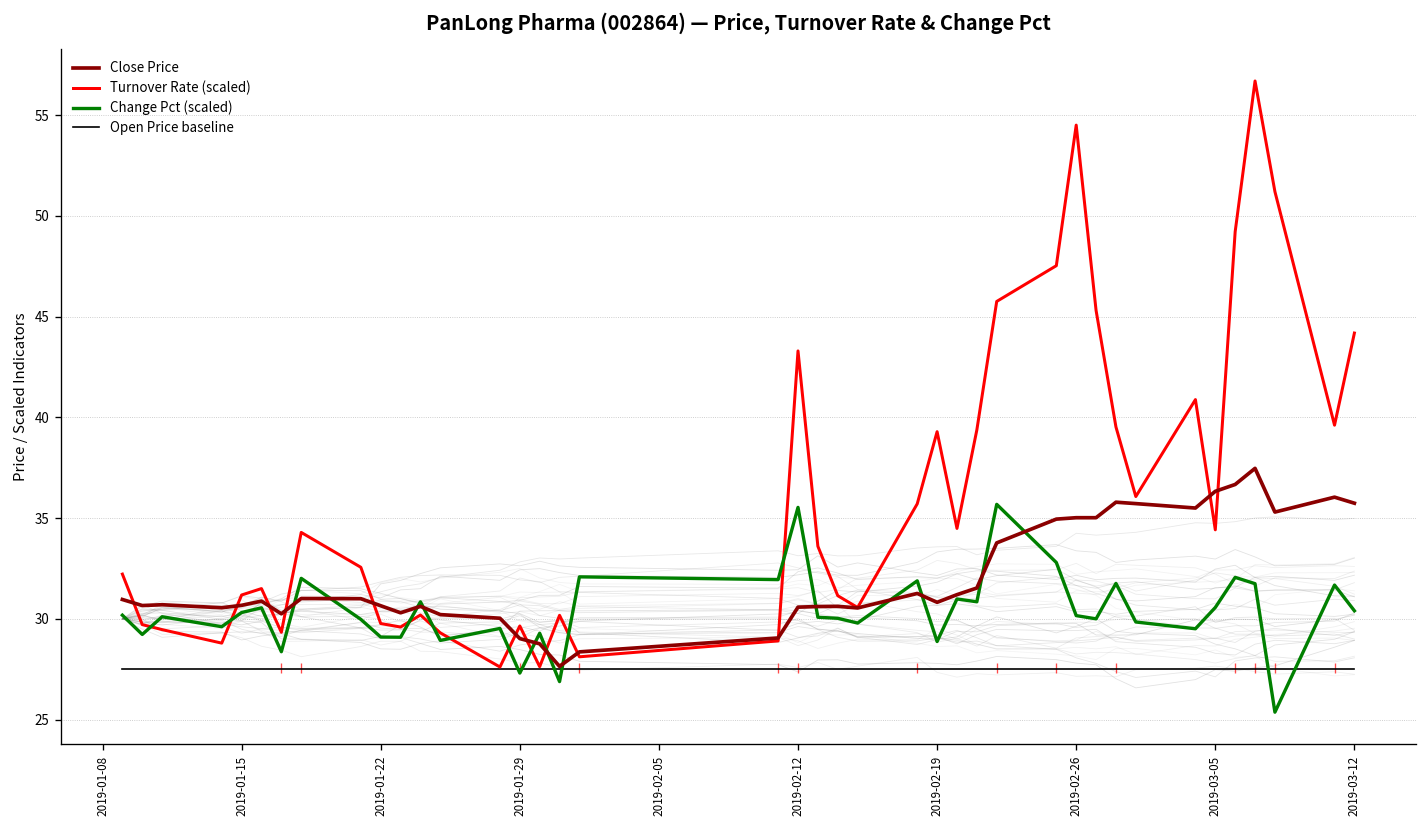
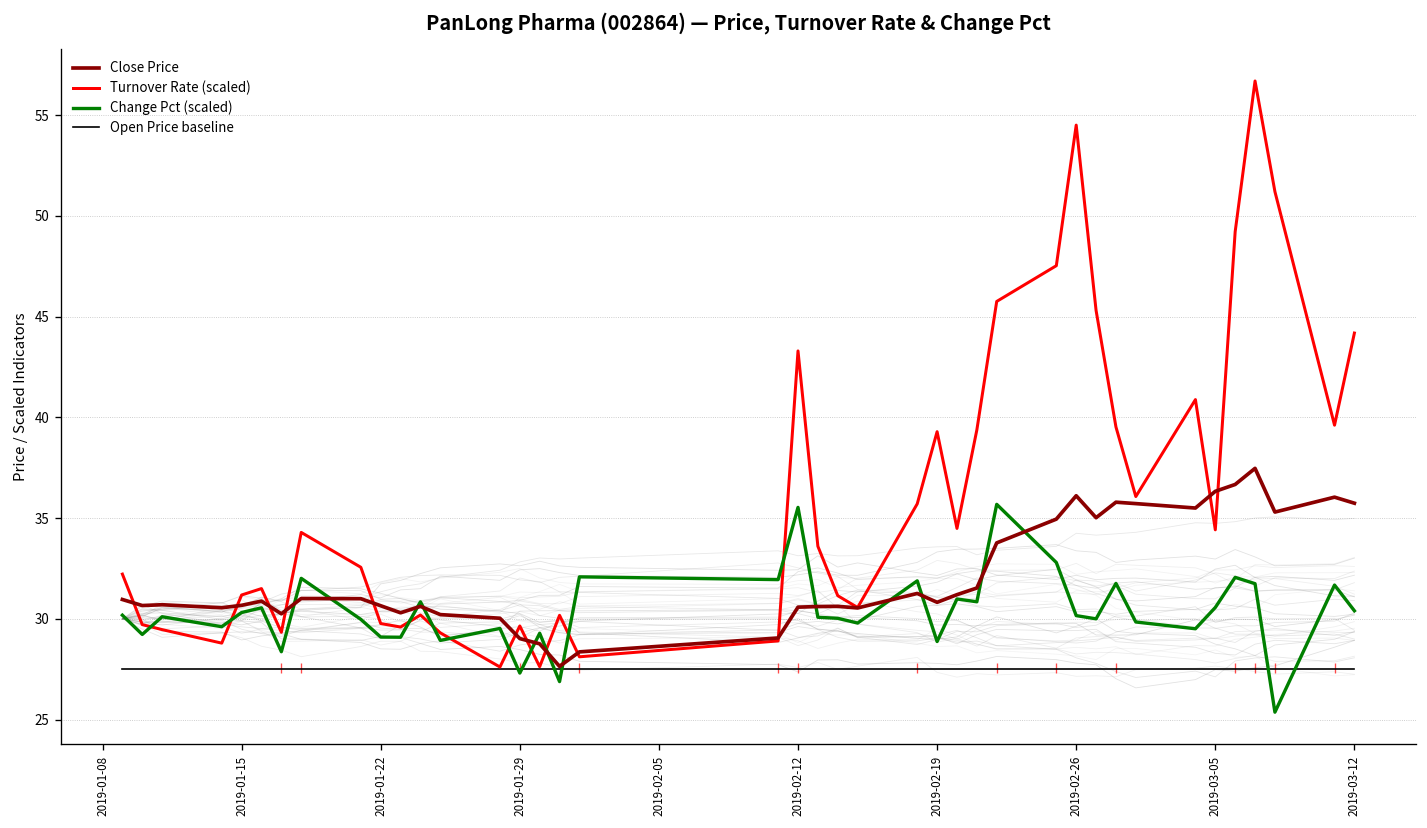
  {
    "Close Price": {
-     "2019-02-26": 35.0,
+     "2019-02-26": 36.1,
      "2019-03-05": 36.3,
      "2019-03-12": 35.7
    },
    "Turnover Rate (scaled)": {
      "2019-02-12": 43.3,
      "2019-02-19": 39.3,
      "2019-02-26": 54.5,
      "2019-03-05": 34.4,
      "2019-03-12": 44.2
    },
    "Change Pct (scaled)": {
      "2019-01-29": 27.3,
      "2019-02-12": 35.5,
      "2019-02-26": 30.2
    },
    "Open Price baseline": {
      "2019-01-15": 27.5,
      "2019-01-22": 27.5,
      "2019-01-29": 27.5,
      "2019-02-19": 27.5,
      "2019-02-26": 27.5,
      "2019-03-12": 27.5
    }
  }
